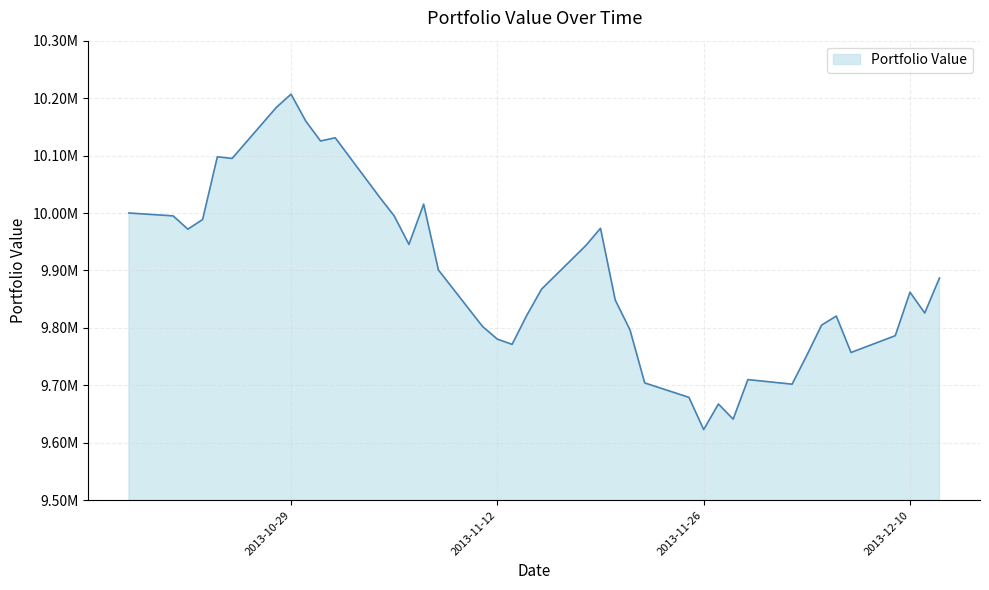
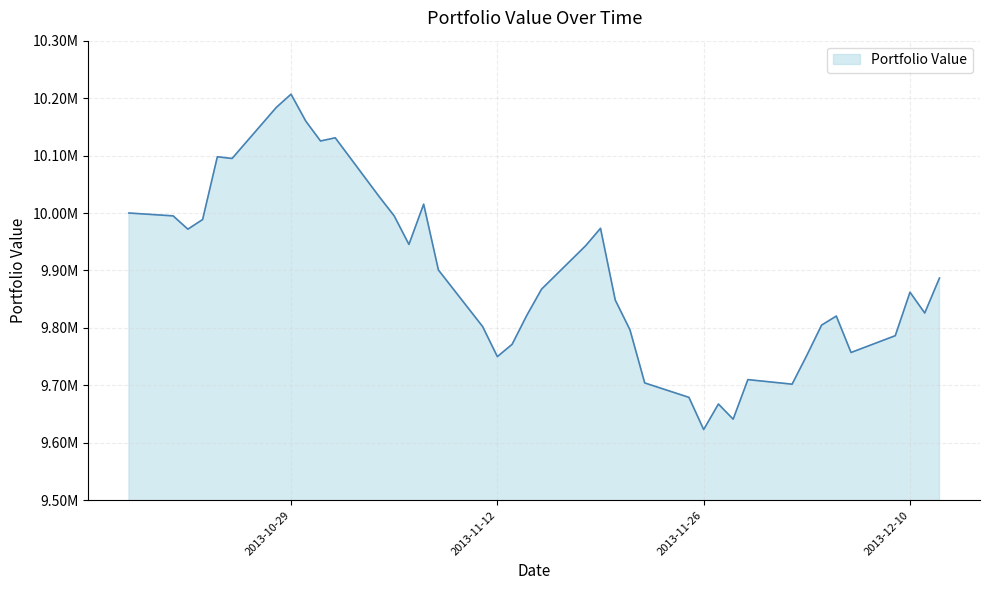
  {
    "2013-10-29": 10210000,
-   "2013-11-12": 9780000,
+   "2013-11-12": 9750000,
    "2013-11-26": 9620000,
    "2013-12-10": 9860000
  }
